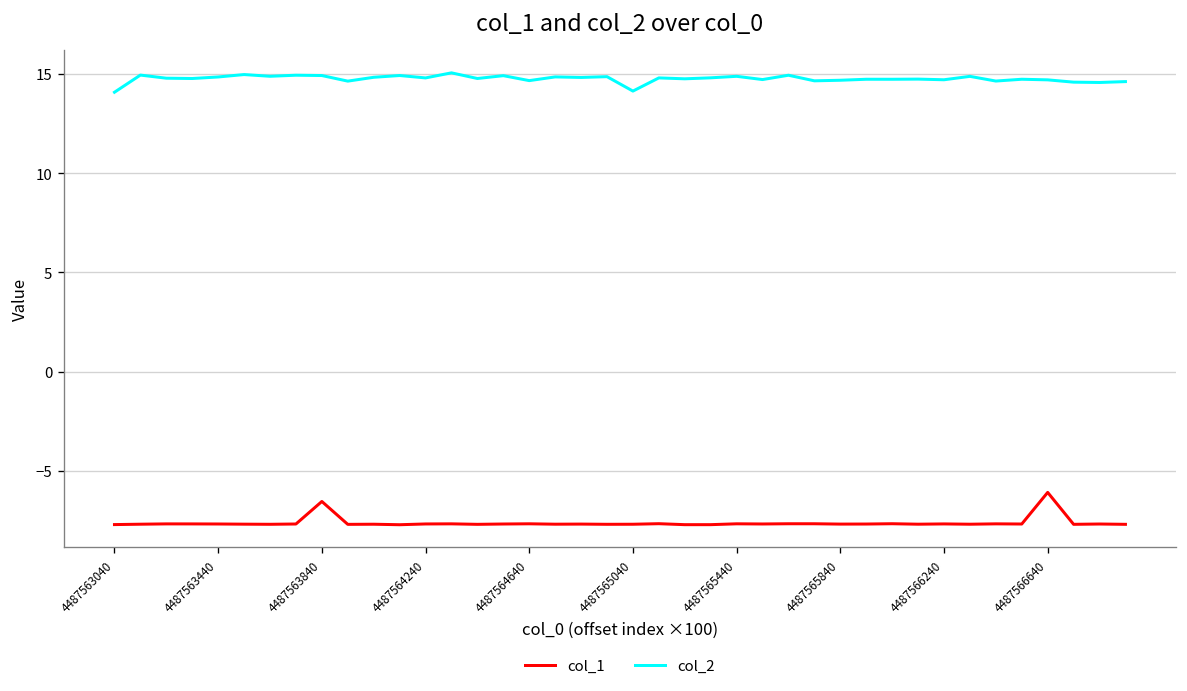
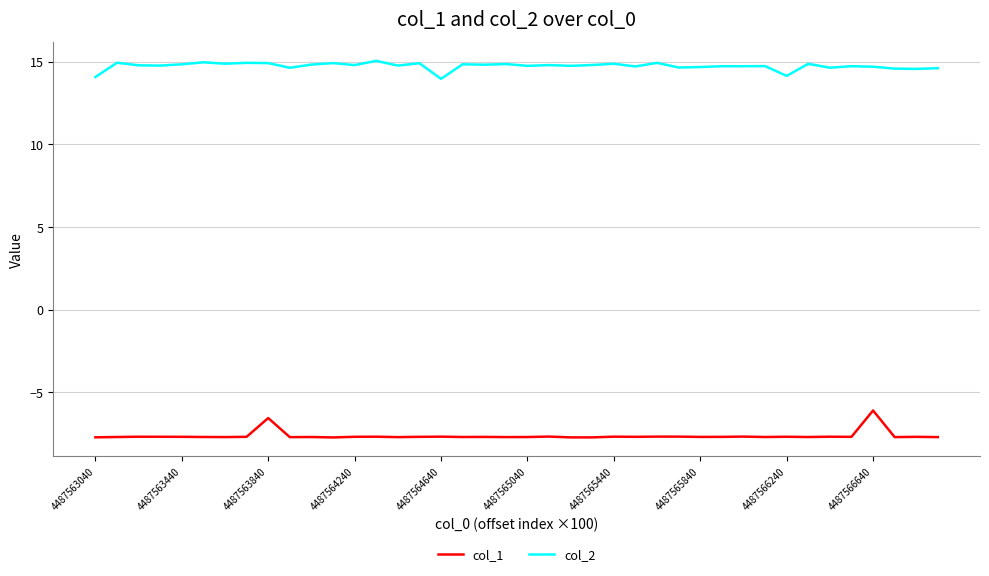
  {
    "col_1": {
      "4487563040": -7.7,
      "4487563440": -7.7,
      "4487563840": -6.5,
      "4487564240": -7.7,
      "4487564640": -7.7,
      "4487565040": -7.7,
      "4487565440": -7.7,
      "4487565840": -7.7,
      "4487566240": -7.7,
      "4487566640": -6.1
    },
    "col_2": {
      "4487563040": 14.1,
      "4487563440": 14.8,
      "4487563840": 14.9,
      "4487564240": 14.8,
-     "4487564640": 14.7,
-     "4487565040": 14.1,
+     "4487564640": 14.0,
+     "4487565040": 14.8,
      "4487565440": 14.9,
      "4487565840": 14.7,
-     "4487566240": 14.7,
+     "4487566240": 14.1,
      "4487566640": 14.7
    }
  }
